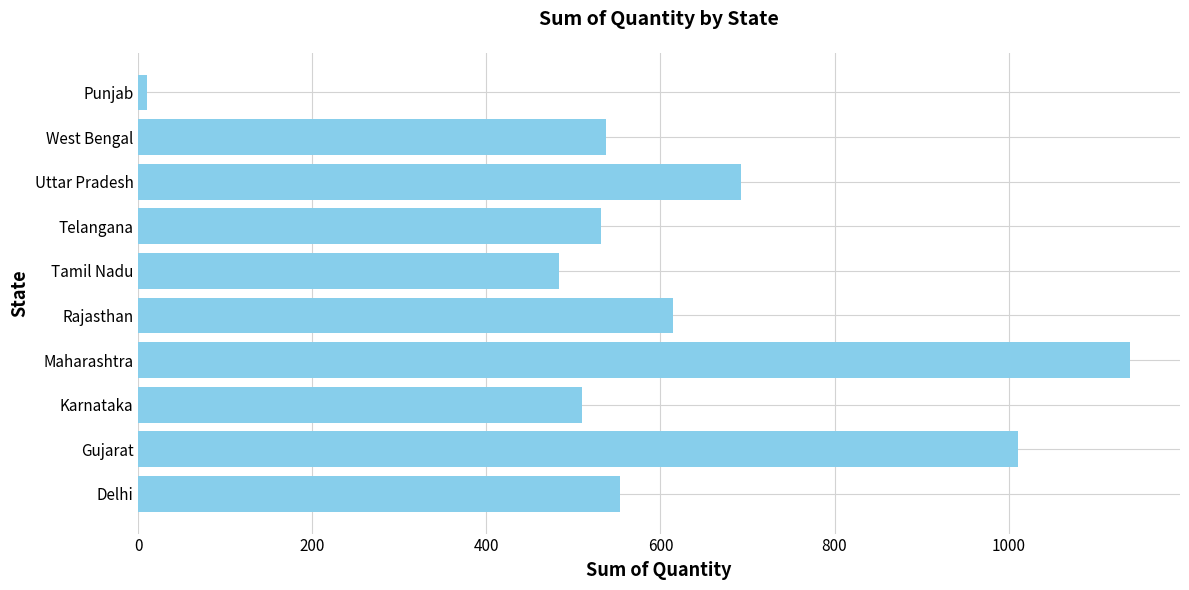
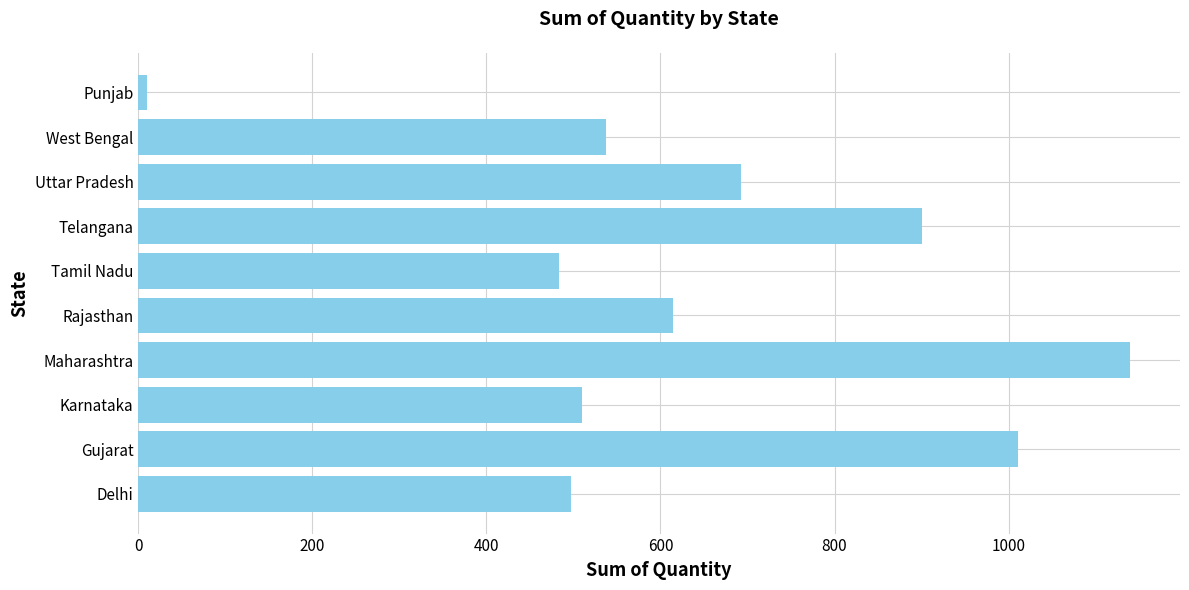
  {
    "Punjab": 10,
    "West Bengal": 540,
    "Uttar Pradesh": 690,
-   "Telangana": 530,
+   "Telangana": 900,
    "Tamil Nadu": 480,
    "Rajasthan": 610,
    "Maharashtra": 1140,
    "Karnataka": 510,
    "Gujarat": 1010,
-   "Delhi": 550
+   "Delhi": 500
  }
